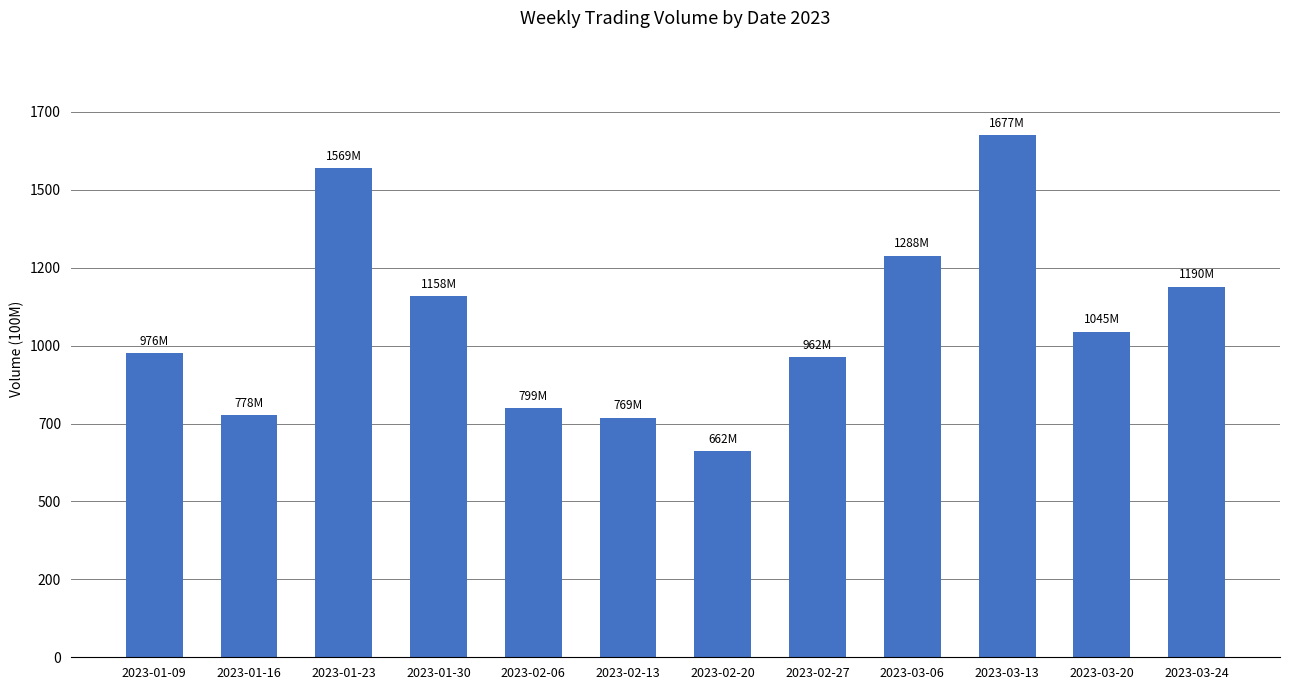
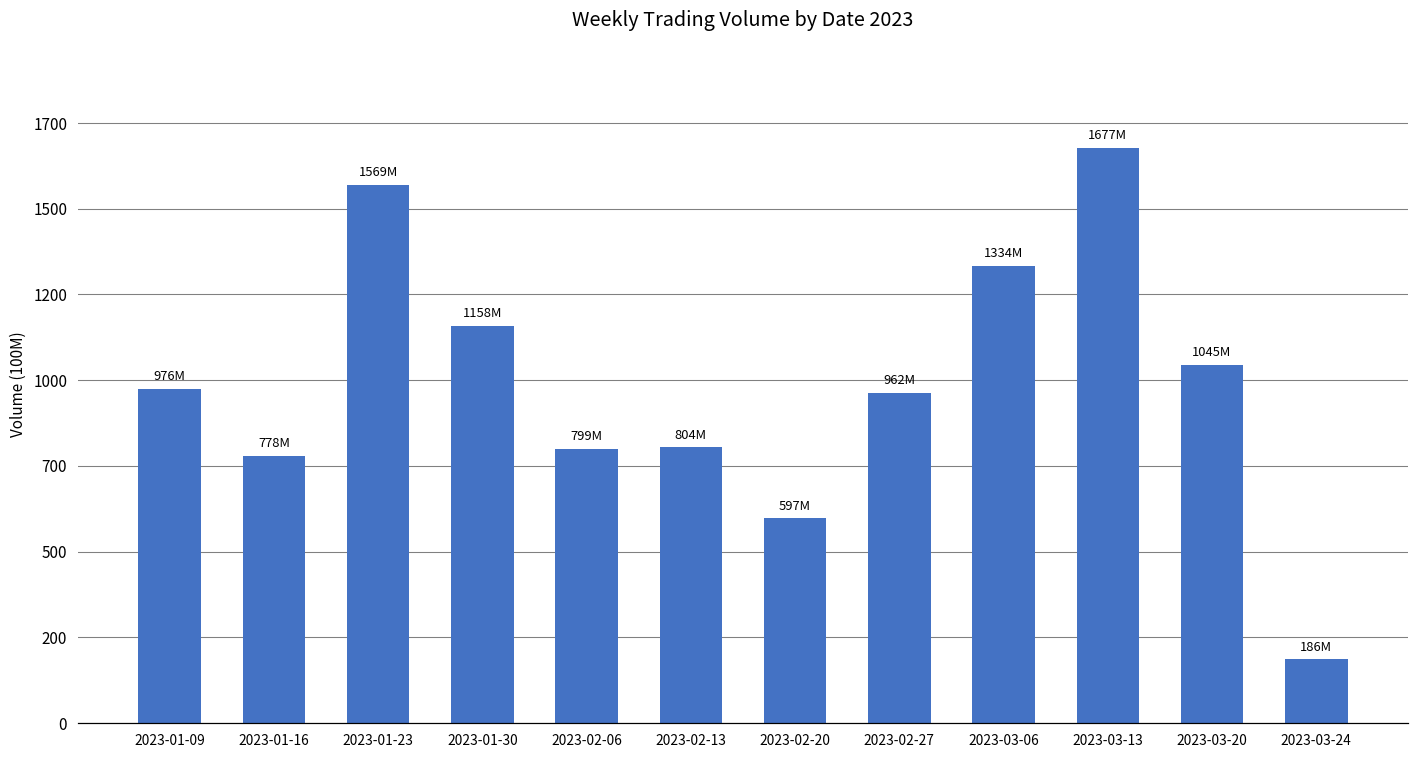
  {
    "2023-01-09": "976M",
    "2023-01-16": "778M",
    "2023-01-23": "1569M",
    "2023-01-30": "1158M",
    "2023-02-06": "799M",
-   "2023-02-13": "769M",
-   "2023-02-20": "662M",
+   "2023-02-13": "804M",
+   "2023-02-20": "597M",
    "2023-02-27": "962M",
-   "2023-03-06": "1288M",
+   "2023-03-06": "1334M",
    "2023-03-13": "1677M",
    "2023-03-20": "1045M",
-   "2023-03-24": "1190M"
+   "2023-03-24": "186M"
  }
